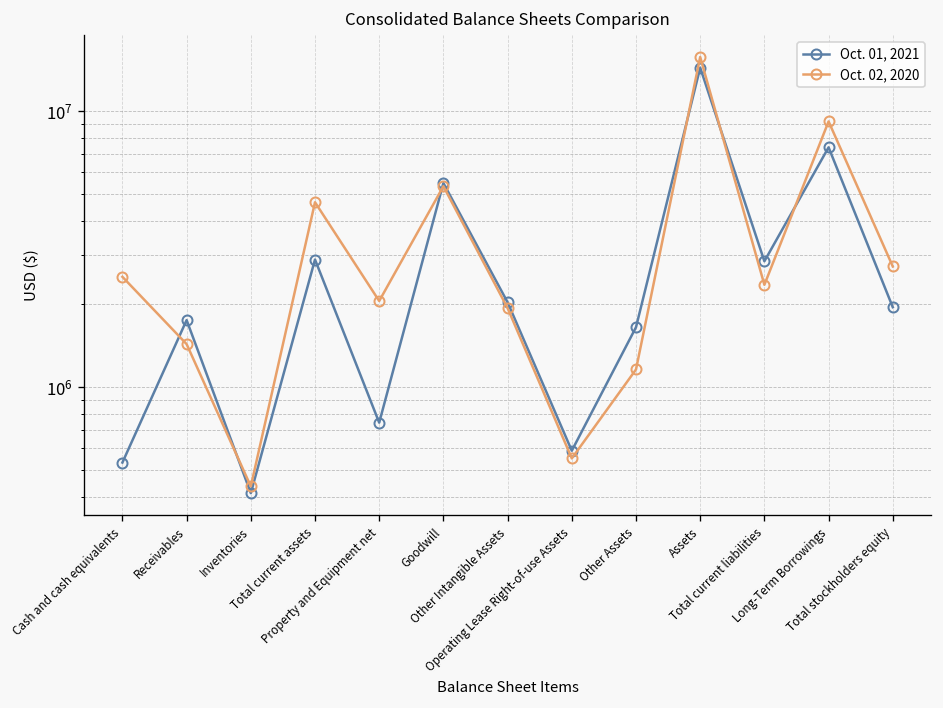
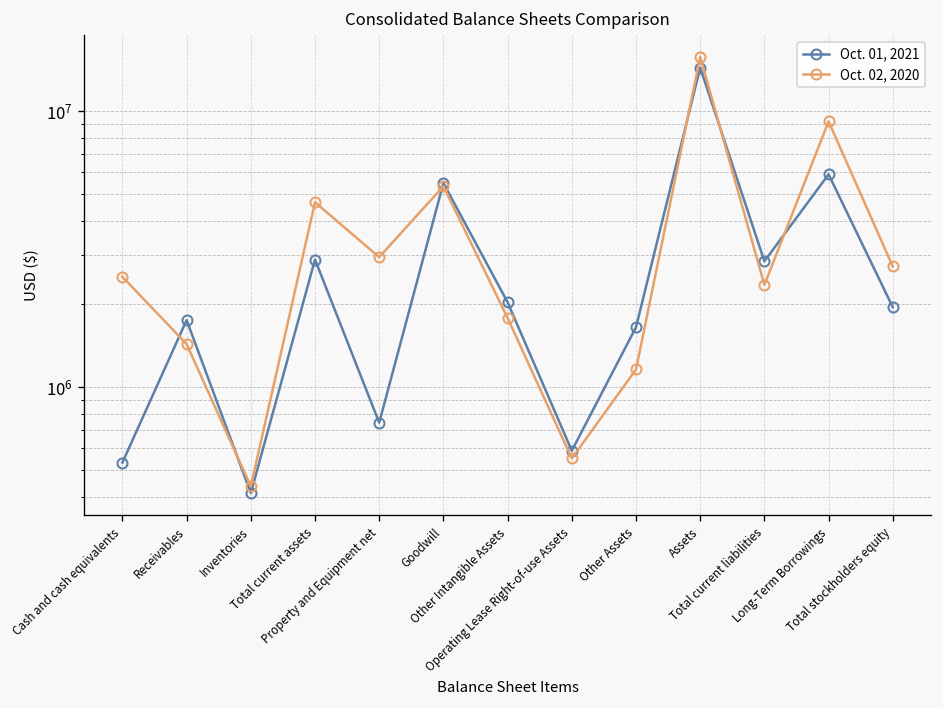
  {
    "Oct. 01, 2021": {
      "Cash and cash equivalents": 530000,
      "Receivables": 1700000,
      "Inventories": 410000,
      "Total current assets": 2900000,
      "Property and Equipment net": 740000,
      "Goodwill": 5500000,
      "Other Intangible Assets": 2000000,
      "Operating Lease Right-of-use Assets": 590000,
      "Other Assets": 1600000,
      "Assets": 14000000,
      "Total current liabilities": 2900000,
-     "Long-Term Borrowings": 7400000,
+     "Long-Term Borrowings": 5900000,
      "Total stockholders equity": 1900000
    },
    "Oct. 02, 2020": {
      "Cash and cash equivalents": 2500000,
      "Receivables": 1400000,
      "Inventories": 440000,
      "Total current assets": 4700000,
-     "Property and Equipment net": 2100000,
+     "Property and Equipment net": 3000000,
      "Goodwill": 5300000,
-     "Other Intangible Assets": 1900000,
+     "Other Intangible Assets": 1800000,
      "Operating Lease Right-of-use Assets": 550000,
      "Other Assets": 1200000,
      "Assets": 16000000,
      "Total current liabilities": 2300000,
      "Long-Term Borrowings": 9200000,
      "Total stockholders equity": 2700000
    }
  }
